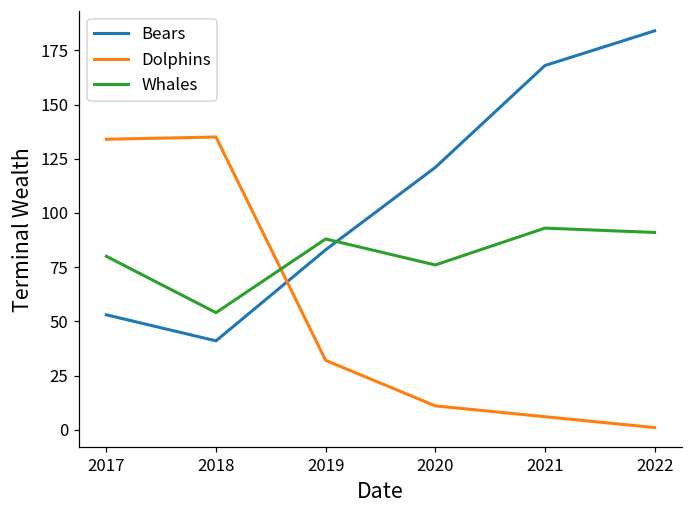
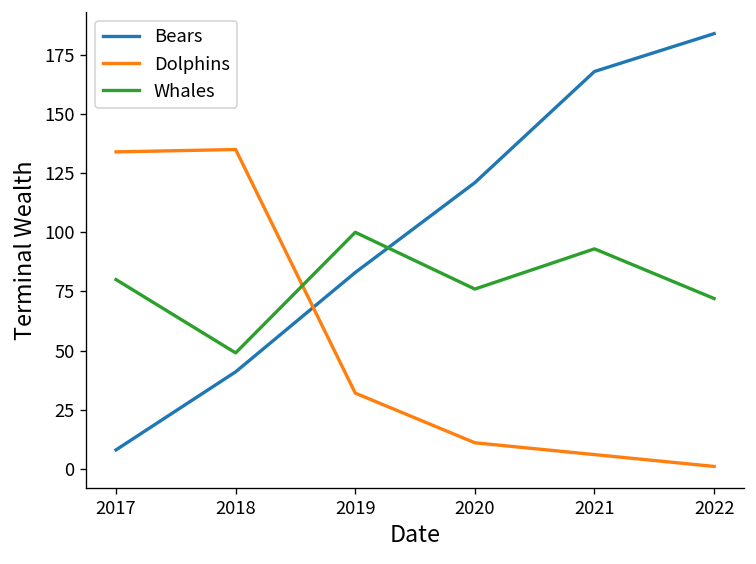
  {
    "Bears": {
-     "2017": 53,
+     "2017": 8,
      "2018": 41,
      "2019": 83,
      "2020": 121,
      "2021": 168,
      "2022": 184
    },
    "Dolphins": {
      "2017": 134,
      "2018": 135,
      "2019": 32,
      "2020": 11,
      "2021": 6,
      "2022": 1
    },
    "Whales": {
      "2017": 80,
-     "2018": 54,
-     "2019": 88,
+     "2018": 49,
+     "2019": 100,
      "2020": 76,
      "2021": 93,
-     "2022": 91
+     "2022": 72
    }
  }
